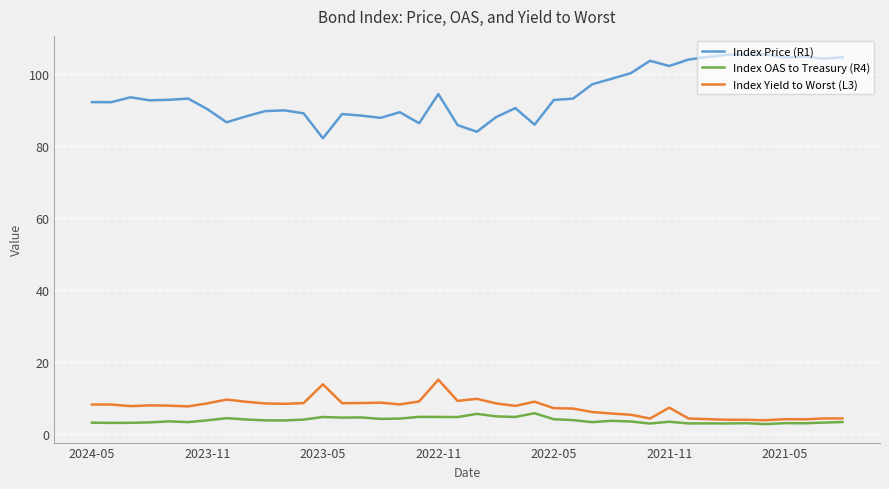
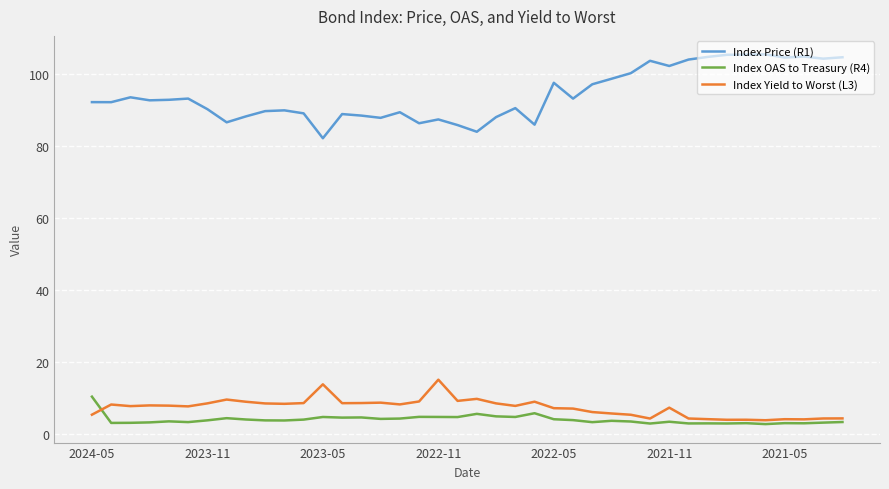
  {
    "Index Price (R1)": {
      "2024-05": 92,
      "2023-11": 90,
      "2023-05": 82,
-     "2022-11": 94,
-     "2022-05": 93,
+     "2022-11": 87,
+     "2022-05": 97,
      "2021-11": 102
    },
    "Index OAS to Treasury (R4)": {
-     "2024-05": 3,
+     "2024-05": 10,
      "2023-11": 4,
      "2023-05": 5,
      "2022-11": 5,
      "2022-05": 4,
      "2021-11": 3,
      "2021-05": 3
    },
    "Index Yield to Worst (L3)": {
-     "2024-05": 8,
+     "2024-05": 5,
      "2023-11": 8,
      "2023-05": 14,
      "2022-11": 15,
      "2022-05": 7,
      "2021-11": 7,
      "2021-05": 4
    }
  }
